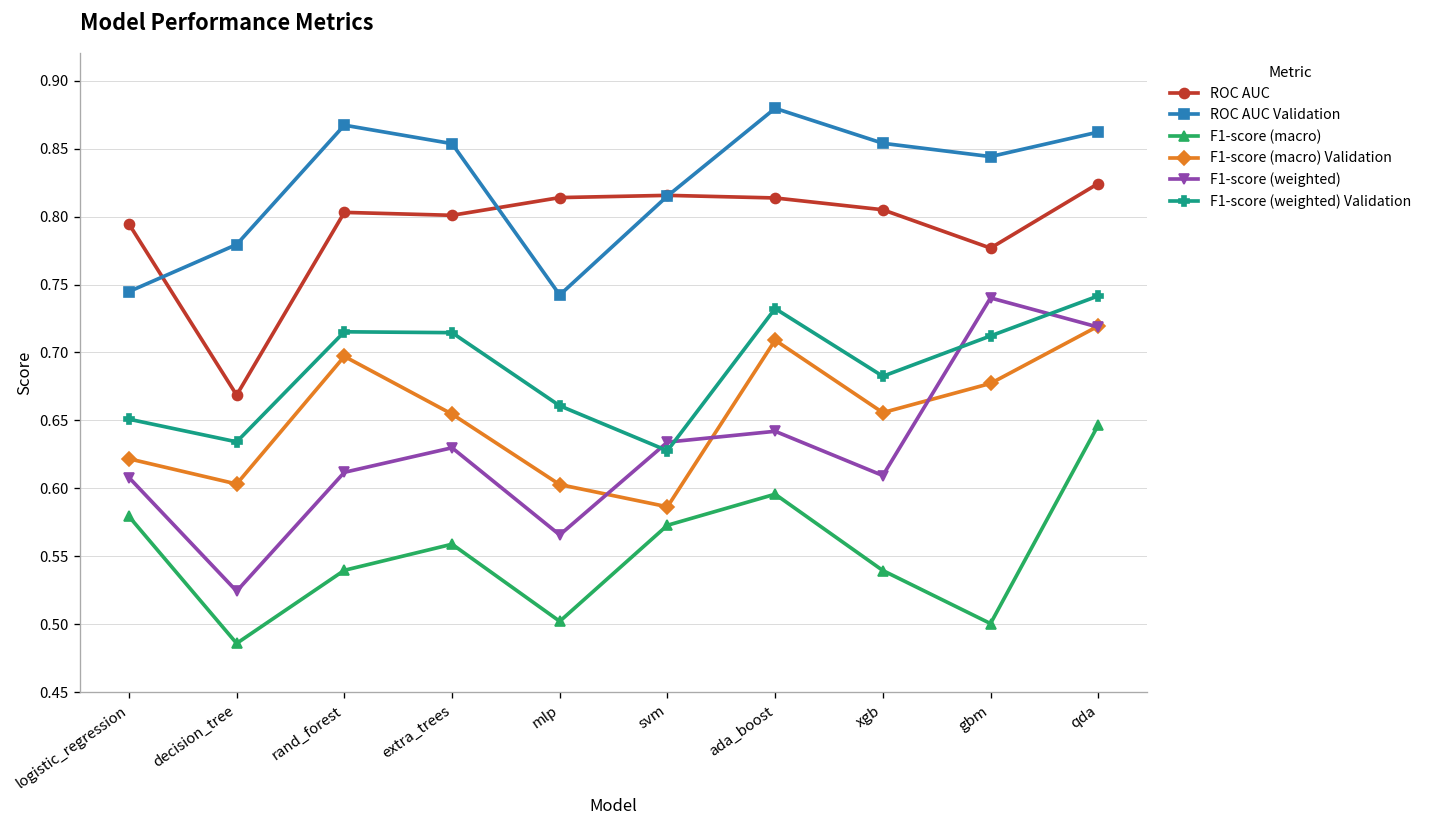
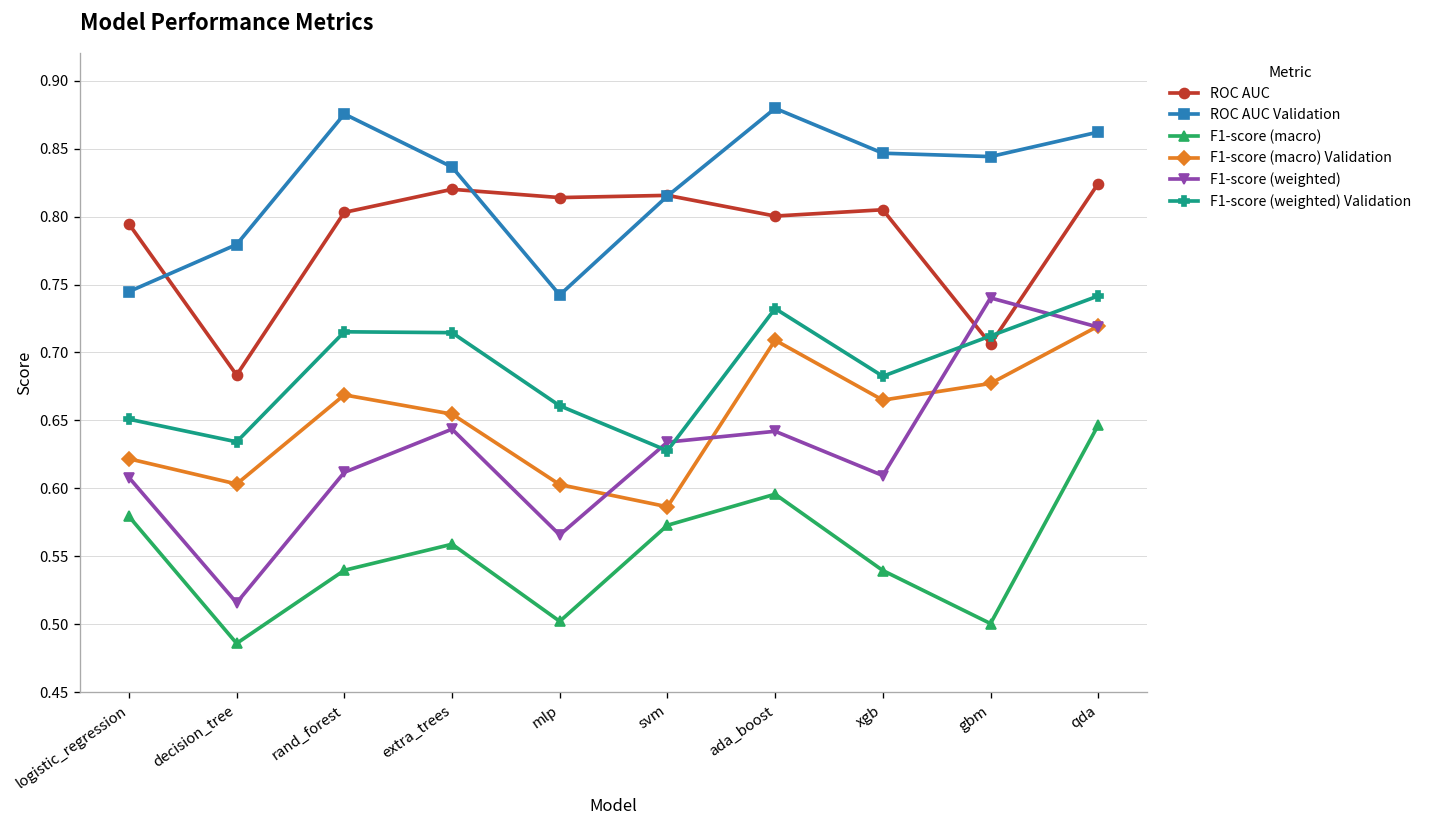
  {
    "ROC AUC": {
      "logistic_regression": 0.795,
-     "decision_tree": 0.669,
+     "decision_tree": 0.683,
      "rand_forest": 0.803,
-     "extra_trees": 0.801,
+     "extra_trees": 0.820,
      "mlp": 0.814,
-     "ada_boost": 0.814,
+     "ada_boost": 0.800,
      "xgb": 0.805,
-     "gbm": 0.777,
+     "gbm": 0.706,
      "qda": 0.824
    },
    "ROC AUC Validation": {
      "logistic_regression": 0.745,
      "decision_tree": 0.779,
-     "rand_forest": 0.867,
-     "extra_trees": 0.854,
+     "rand_forest": 0.875,
+     "extra_trees": 0.836,
      "mlp": 0.742,
      "ada_boost": 0.880,
-     "xgb": 0.854,
+     "xgb": 0.847,
      "gbm": 0.844,
      "qda": 0.862
    },
    "F1-score (macro) Validation": {
      "logistic_regression": 0.622,
      "decision_tree": 0.603,
-     "rand_forest": 0.697,
+     "rand_forest": 0.669,
      "extra_trees": 0.655,
      "mlp": 0.603,
      "svm": 0.587,
      "ada_boost": 0.709,
-     "xgb": 0.656,
+     "xgb": 0.665,
      "gbm": 0.677
    },
    "F1-score (weighted)": {
      "logistic_regression": 0.608,
-     "decision_tree": 0.524,
+     "decision_tree": 0.516,
      "rand_forest": 0.612,
-     "extra_trees": 0.630,
+     "extra_trees": 0.644,
      "mlp": 0.566,
      "svm": 0.634,
      "ada_boost": 0.642,
      "xgb": 0.610,
      "gbm": 0.740
    }
  }
